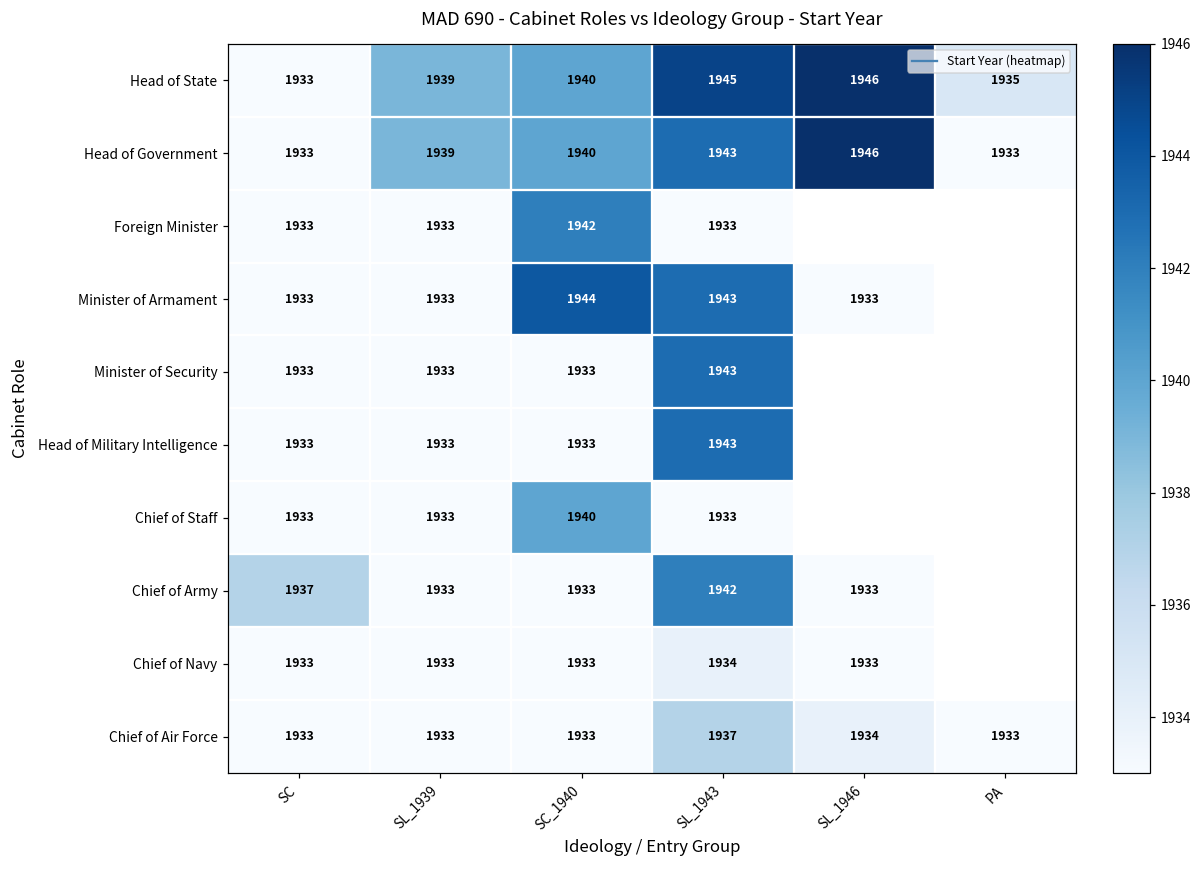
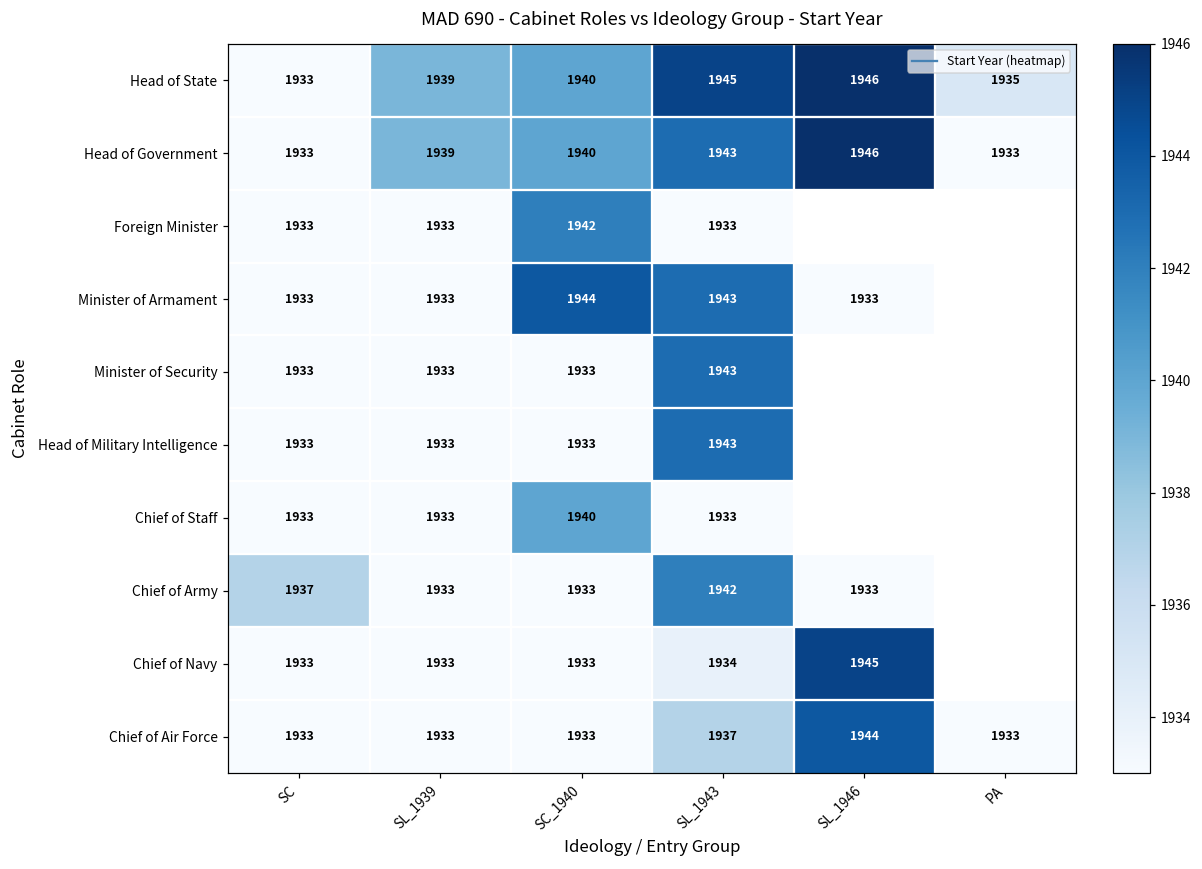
  {
    "Head of State": {
      "SC": 1933,
      "SL_1939": 1939,
      "SC_1940": 1940,
      "SL_1943": 1945,
      "SL_1946": 1946,
      "PA": 1935
    },
    "Head of Government": {
      "SC": 1933,
      "SL_1939": 1939,
      "SC_1940": 1940,
      "SL_1943": 1943,
      "SL_1946": 1946,
      "PA": 1933
    },
    "Foreign Minister": {
      "SC": 1933,
      "SL_1939": 1933,
      "SC_1940": 1942,
      "SL_1943": 1933
    },
    "Minister of Armament": {
      "SC": 1933,
      "SL_1939": 1933,
      "SC_1940": 1944,
      "SL_1943": 1943,
      "SL_1946": 1933
    },
    "Minister of Security": {
      "SC": 1933,
      "SL_1939": 1933,
      "SC_1940": 1933,
      "SL_1943": 1943
    },
    "Head of Military Intelligence": {
      "SC": 1933,
      "SL_1939": 1933,
      "SC_1940": 1933,
      "SL_1943": 1943
    },
    "Chief of Staff": {
      "SC": 1933,
      "SL_1939": 1933,
      "SC_1940": 1940,
      "SL_1943": 1933
    },
    "Chief of Army": {
      "SC": 1937,
      "SL_1939": 1933,
      "SC_1940": 1933,
      "SL_1943": 1942,
      "SL_1946": 1933
    },
    "Chief of Navy": {
      "SC": 1933,
      "SL_1939": 1933,
      "SC_1940": 1933,
      "SL_1943": 1934,
-     "SL_1946": 1933
+     "SL_1946": 1945
    },
    "Chief of Air Force": {
      "SC": 1933,
      "SL_1939": 1933,
      "SC_1940": 1933,
      "SL_1943": 1937,
-     "SL_1946": 1934,
+     "SL_1946": 1944,
      "PA": 1933
    }
  }
